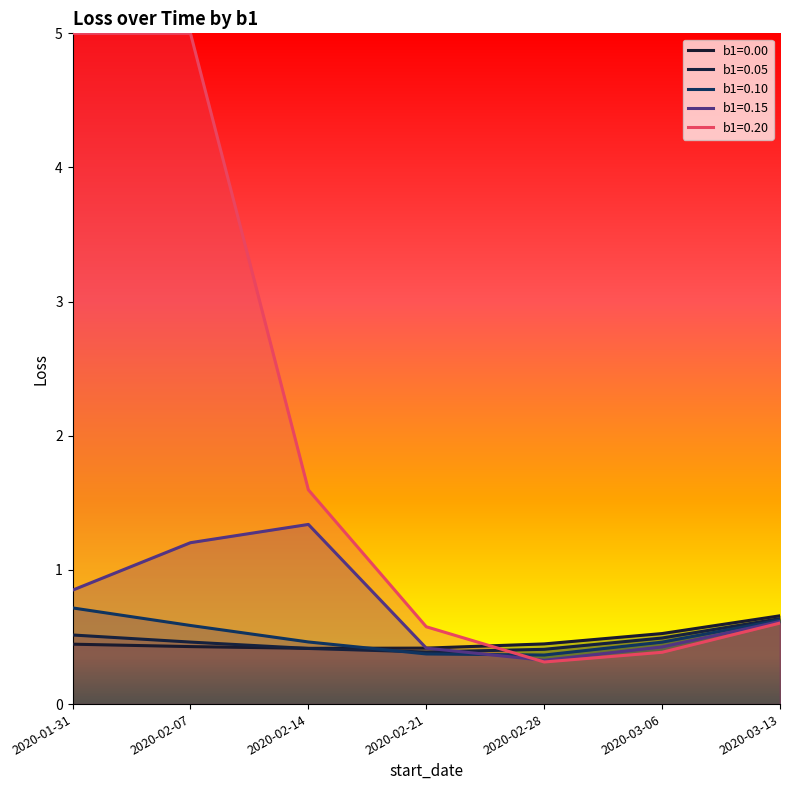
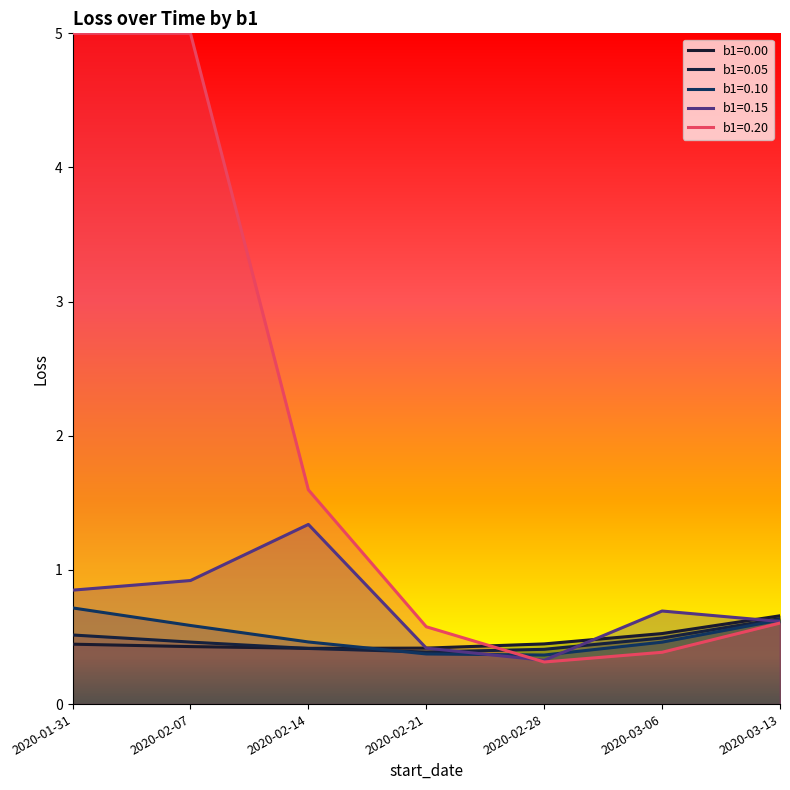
  {
    "b1=0.15": {
      "2020-01-31": 0.85,
-     "2020-02-07": 1.20,
+     "2020-02-07": 0.92,
      "2020-02-14": 1.34,
-     "2020-03-06": 0.43
+     "2020-03-06": 0.69
    },
    "b1=0.20": {
      "2020-01-31": 5.00,
      "2020-02-07": 5.00,
      "2020-02-14": 1.60,
      "2020-02-21": 0.58,
      "2020-03-06": 0.39
    }
  }
